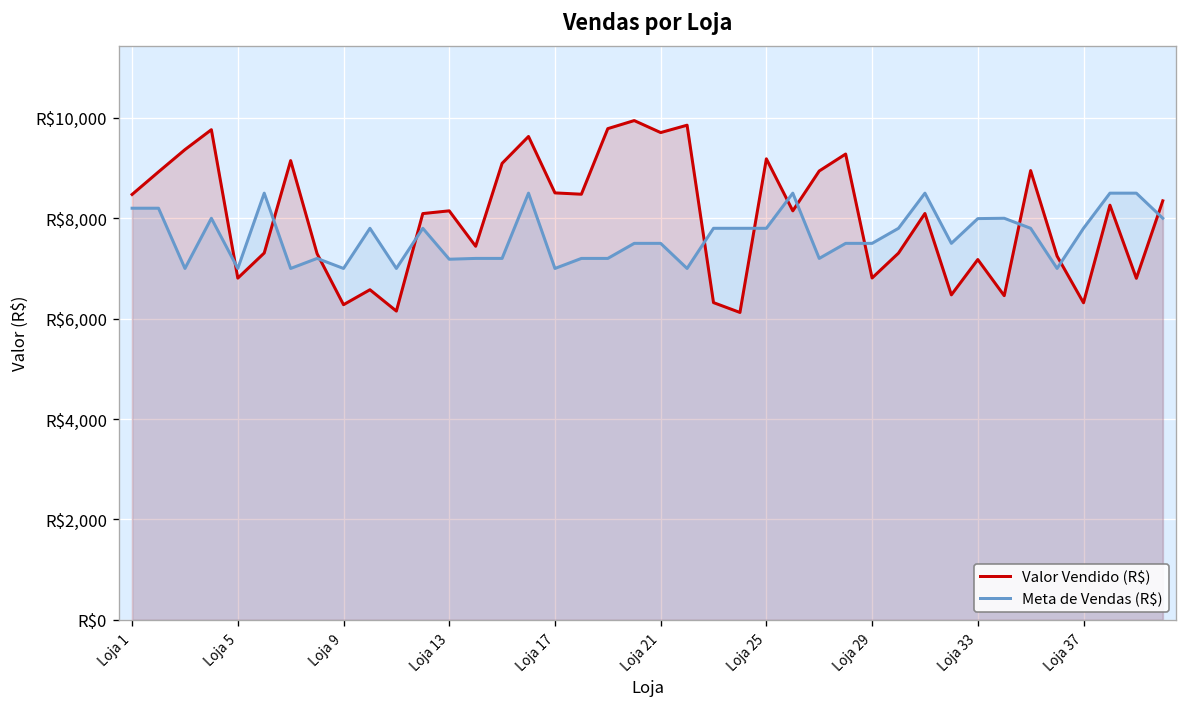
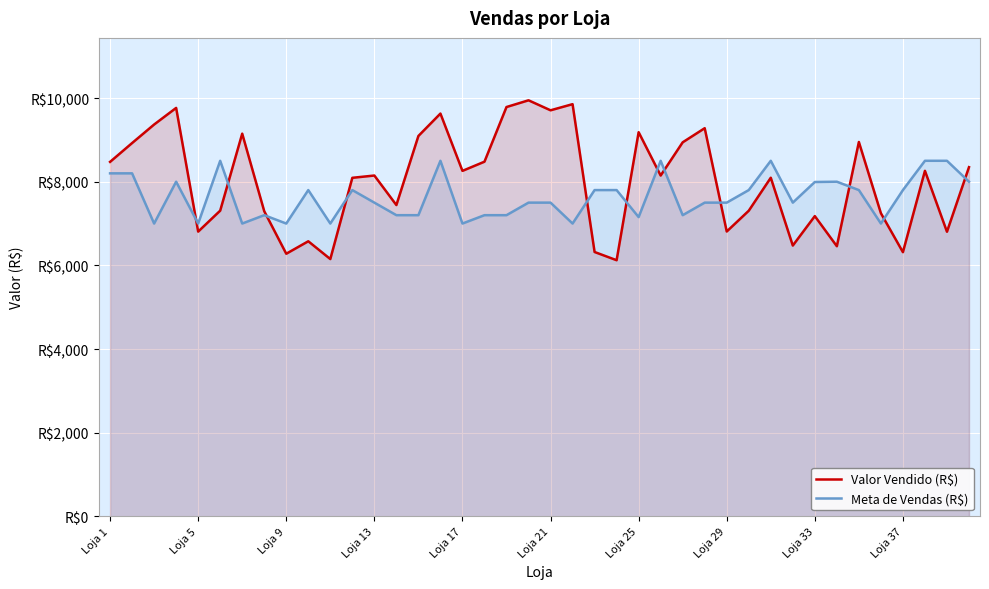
  {
    "Valor Vendido (R$)": {
      "Loja 1": "R$8,500",
      "Loja 5": "R$6,800",
      "Loja 9": "R$6,300",
      "Loja 13": "R$8,100",
-     "Loja 17": "R$8,500",
+     "Loja 17": "R$8,300",
      "Loja 21": "R$9,700",
      "Loja 25": "R$9,200",
      "Loja 29": "R$6,800",
      "Loja 33": "R$7,200",
      "Loja 37": "R$6,300"
    },
    "Meta de Vendas (R$)": {
      "Loja 1": "R$8,200",
      "Loja 5": "R$7,000",
      "Loja 9": "R$7,000",
-     "Loja 13": "R$7,200",
+     "Loja 13": "R$7,500",
      "Loja 17": "R$7,000",
      "Loja 21": "R$7,500",
-     "Loja 25": "R$7,800",
+     "Loja 25": "R$7,200",
      "Loja 29": "R$7,500",
      "Loja 33": "R$8,000",
      "Loja 37": "R$7,800"
    }
  }
